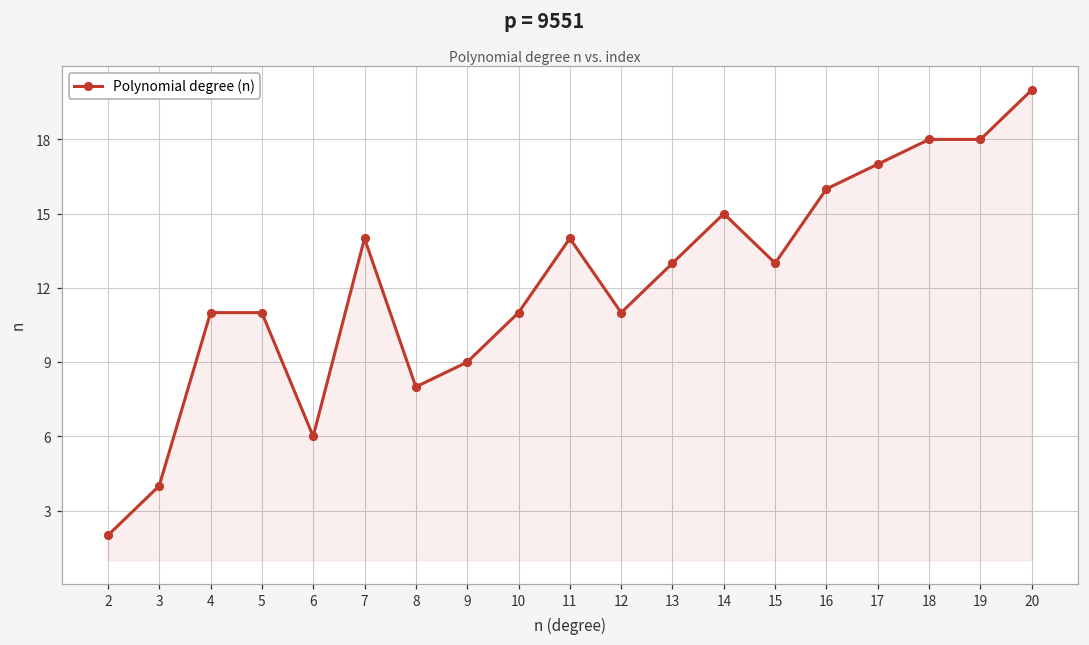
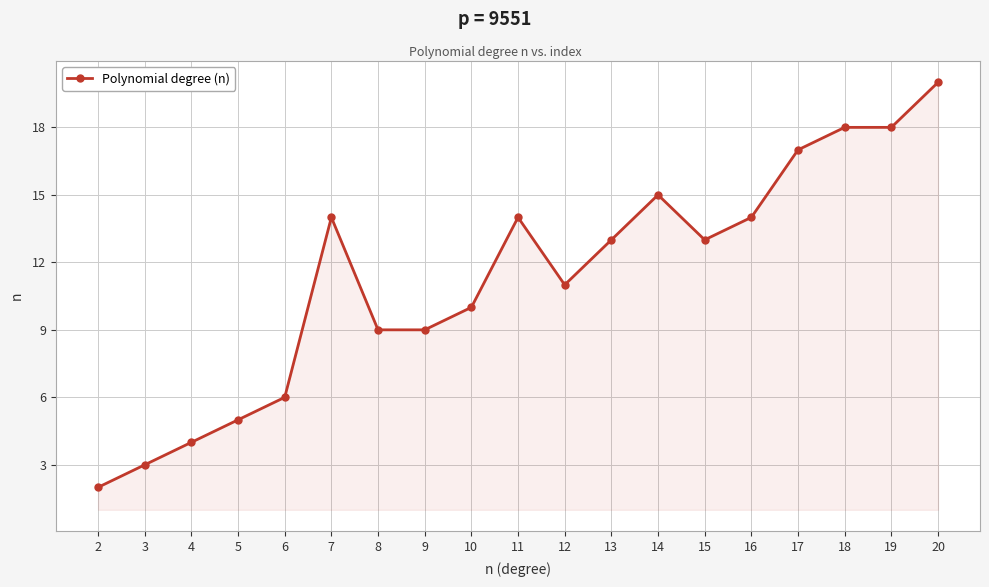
  {
    "2": 2,
-   "3": 4,
-   "4": 11,
-   "5": 11,
+   "3": 3,
+   "4": 4,
+   "5": 5,
    "6": 6,
    "7": 14,
-   "8": 8,
+   "8": 9,
    "9": 9,
-   "10": 11,
+   "10": 10,
    "11": 14,
    "12": 11,
    "13": 13,
    "14": 15,
    "15": 13,
-   "16": 16,
+   "16": 14,
    "17": 17,
    "18": 18,
    "19": 18,
    "20": 20
  }
